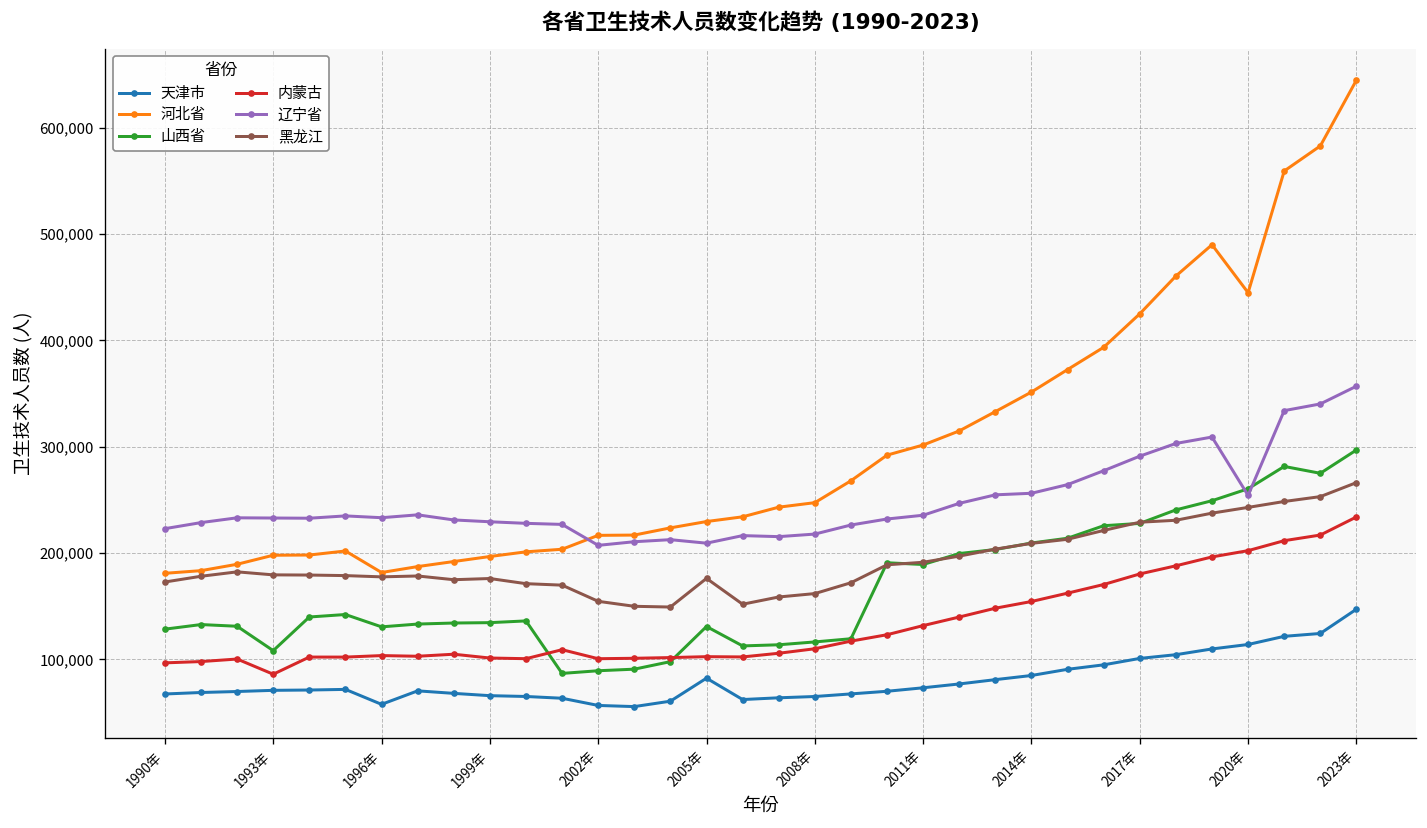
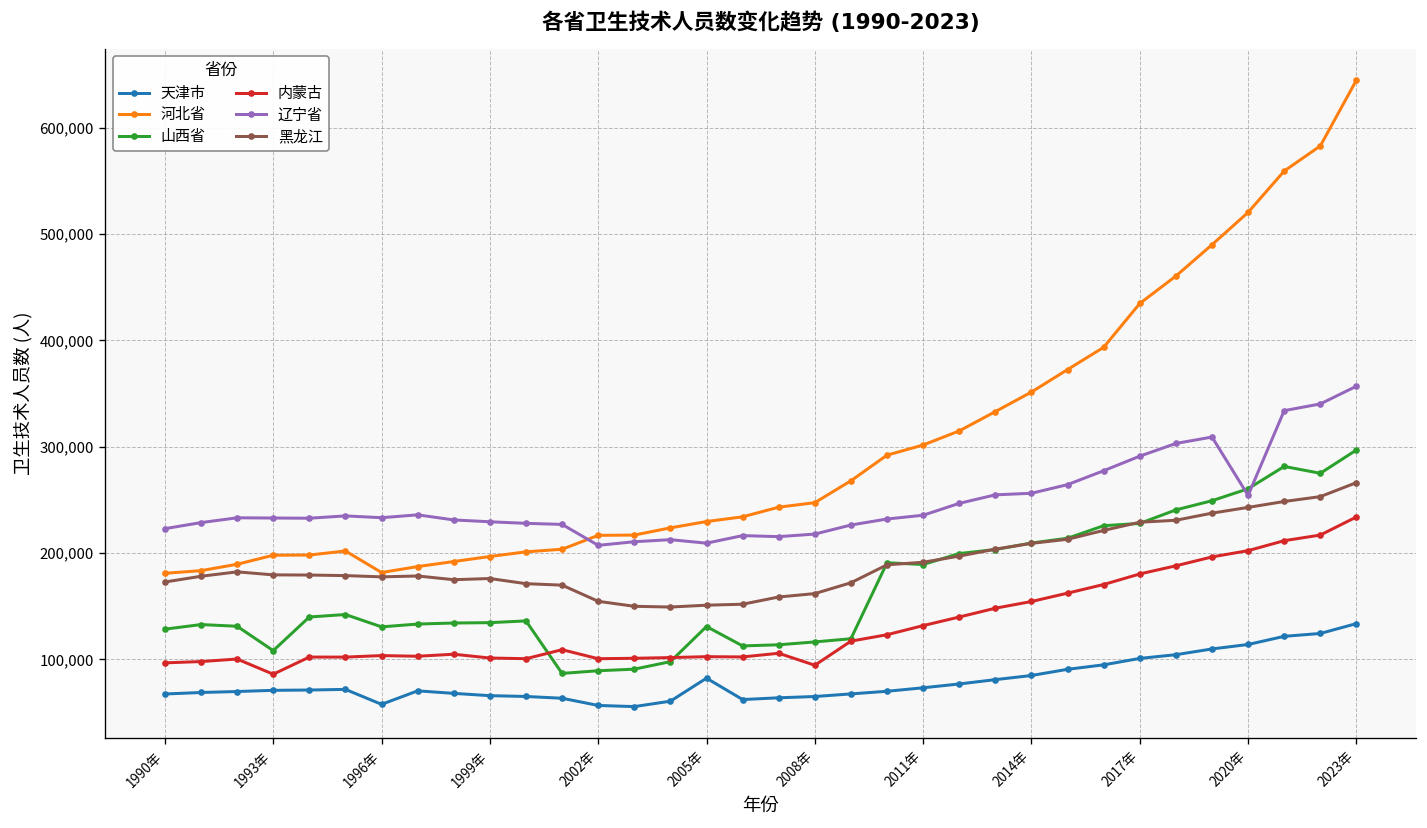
  {
    "天津市": {
      "1990年": "70,000",
      "1993年": "70,000",
      "1996年": "60,000",
      "1999年": "70,000",
      "2002年": "60,000",
      "2005年": "80,000",
      "2008年": "70,000",
      "2011年": "70,000",
      "2014年": "80,000",
      "2017年": "100,000",
      "2020年": "110,000",
-     "2023年": "150,000"
+     "2023年": "130,000"
    },
    "河北省": {
      "1990年": "180,000",
      "1993年": "200,000",
      "1996年": "180,000",
      "1999年": "200,000",
      "2002年": "220,000",
      "2005年": "230,000",
      "2008年": "250,000",
      "2011年": "300,000",
      "2014年": "350,000",
-     "2017年": "425,000",
-     "2020年": "440,000",
+     "2017年": "435,000",
+     "2020年": "520,000",
      "2023年": "640,000"
    },
    "山西省": {
      "1990年": "130,000",
      "1993年": "110,000",
      "1996年": "130,000",
      "1999年": "130,000",
      "2002年": "90,000",
      "2005年": "130,000",
      "2008年": "120,000",
      "2020年": "260,000",
      "2023年": "300,000"
    },
    "内蒙古": {
      "1990年": "100,000",
      "1993年": "90,000",
      "1996年": "100,000",
      "1999年": "100,000",
      "2002年": "100,000",
      "2005年": "100,000",
-     "2008年": "110,000",
+     "2008年": "90,000",
      "2011年": "130,000",
      "2014年": "150,000",
      "2017年": "180,000",
      "2020年": "200,000",
      "2023年": "230,000"
    },
    "辽宁省": {
      "1990年": "220,000",
      "1993年": "230,000",
      "1996年": "230,000",
      "1999年": "230,000",
      "2002年": "210,000",
      "2005年": "210,000",
      "2008年": "220,000",
      "2011年": "240,000",
      "2014年": "260,000",
      "2017年": "290,000",
      "2020年": "250,000",
      "2023年": "360,000"
    },
    "黑龙江": {
      "1990年": "170,000",
      "1993年": "180,000",
      "1996年": "180,000",
      "1999年": "180,000",
      "2002年": "150,000",
-     "2005年": "180,000",
+     "2005年": "150,000",
      "2008年": "160,000",
      "2020年": "240,000",
      "2023年": "270,000"
    }
  }
